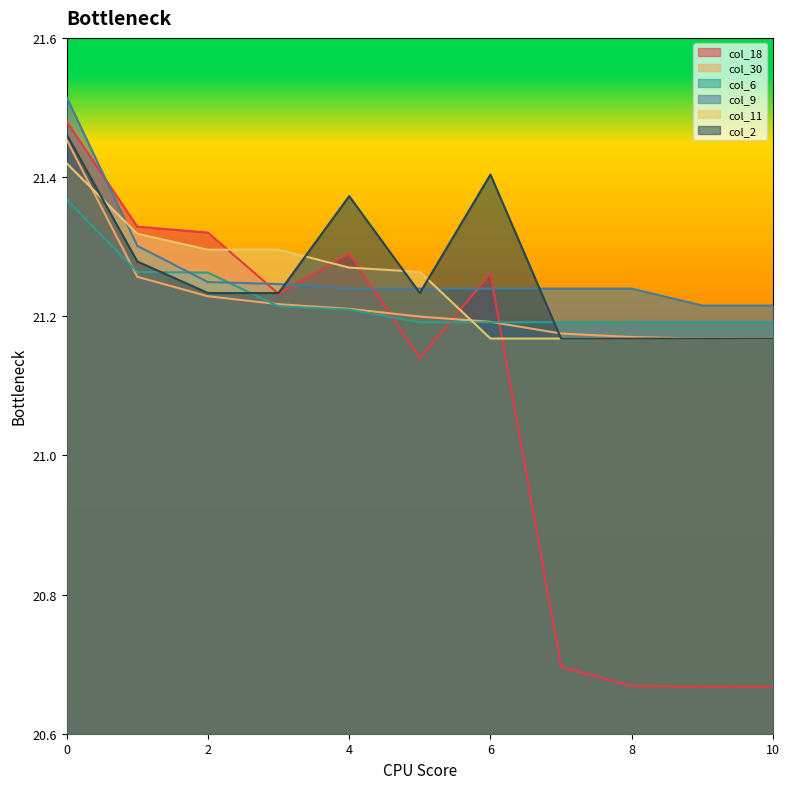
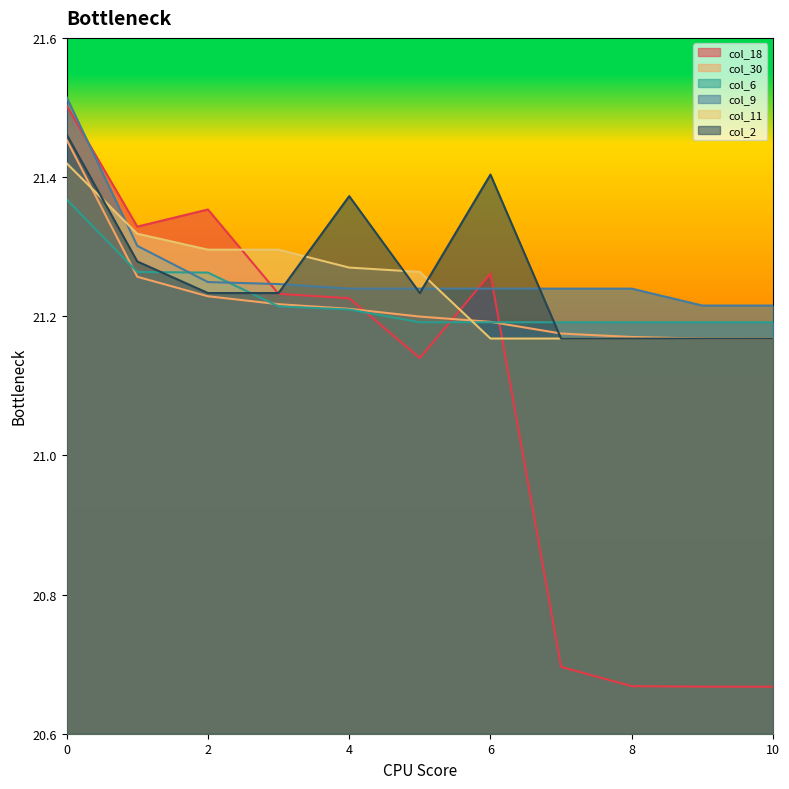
  {
    "col_18": {
-     "0": 21.48,
-     "2": 21.32,
-     "4": 21.29,
+     "0": 21.50,
+     "2": 21.35,
+     "4": 21.23,
      "6": 21.26,
      "8": 20.67,
      "10": 20.67
    },
    "col_2": {
      "0": 21.46,
      "2": 21.23,
      "4": 21.37,
      "6": 21.40
    }
  }
